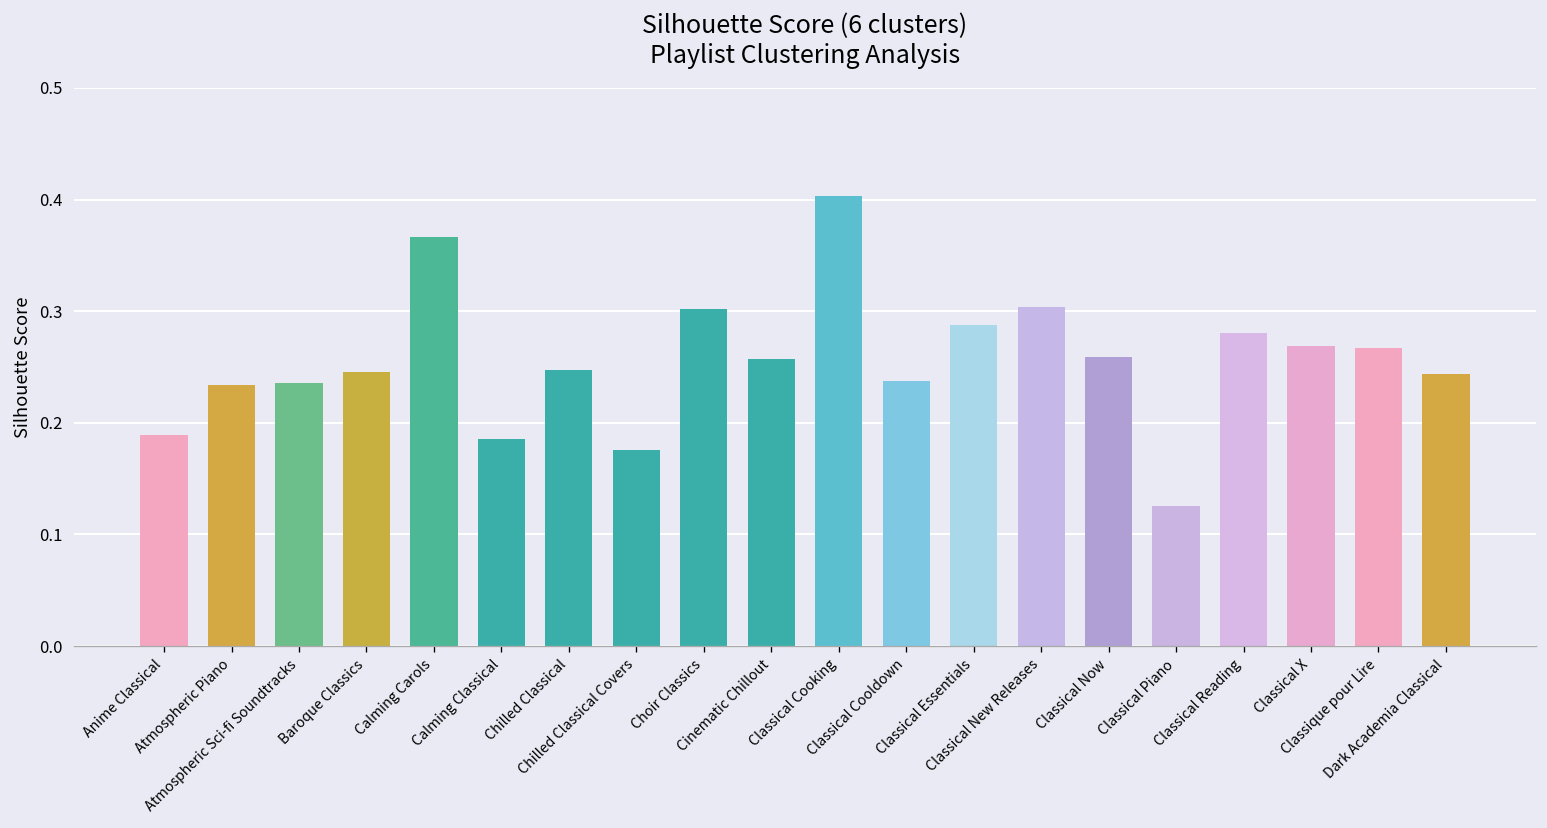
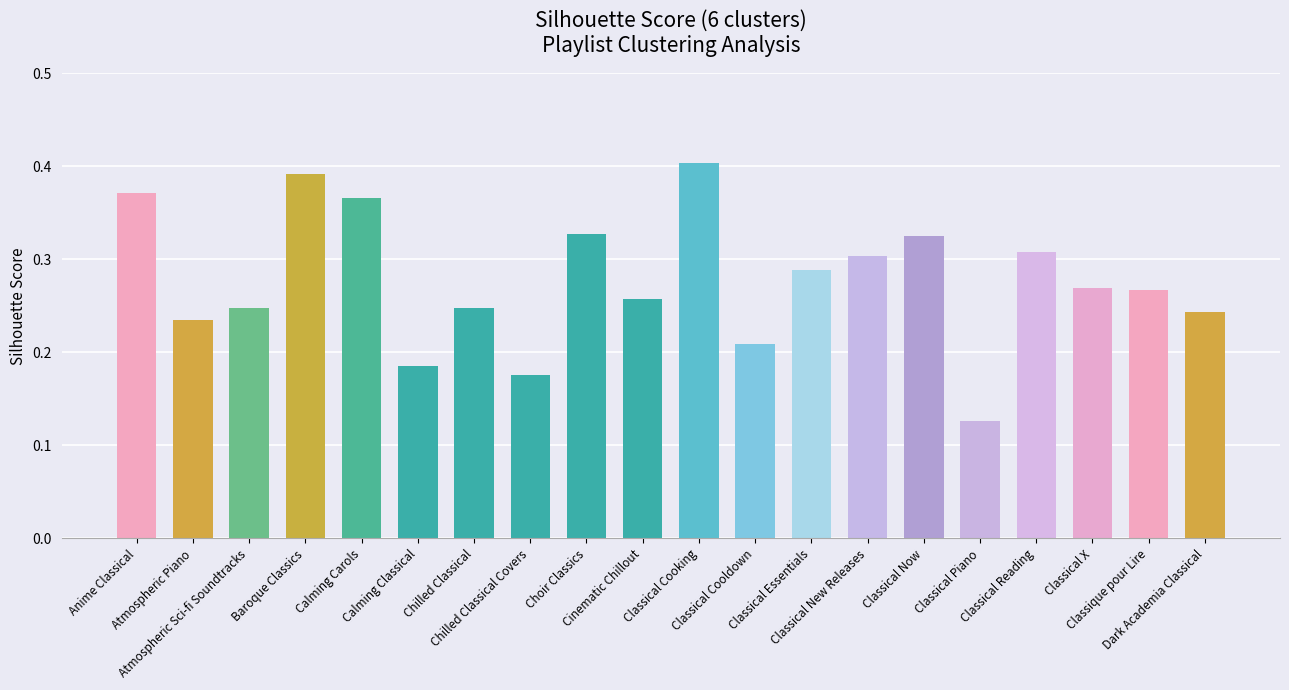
  {
-   "Anime Classical": 0.19,
+   "Anime Classical": 0.37,
    "Atmospheric Piano": 0.23,
-   "Atmospheric Sci-fi Soundtracks": 0.24,
-   "Baroque Classics": 0.25,
+   "Atmospheric Sci-fi Soundtracks": 0.25,
+   "Baroque Classics": 0.39,
    "Calming Carols": 0.37,
    "Calming Classical": 0.19,
    "Chilled Classical": 0.25,
    "Chilled Classical Covers": 0.18,
-   "Choir Classics": 0.30,
+   "Choir Classics": 0.33,
    "Cinematic Chillout": 0.26,
    "Classical Cooking": 0.40,
-   "Classical Cooldown": 0.24,
+   "Classical Cooldown": 0.21,
    "Classical Essentials": 0.29,
    "Classical New Releases": 0.30,
-   "Classical Now": 0.26,
+   "Classical Now": 0.33,
    "Classical Piano": 0.13,
-   "Classical Reading": 0.28,
+   "Classical Reading": 0.31,
    "Classical X": 0.27,
    "Classique pour Lire": 0.27,
    "Dark Academia Classical": 0.24
  }
